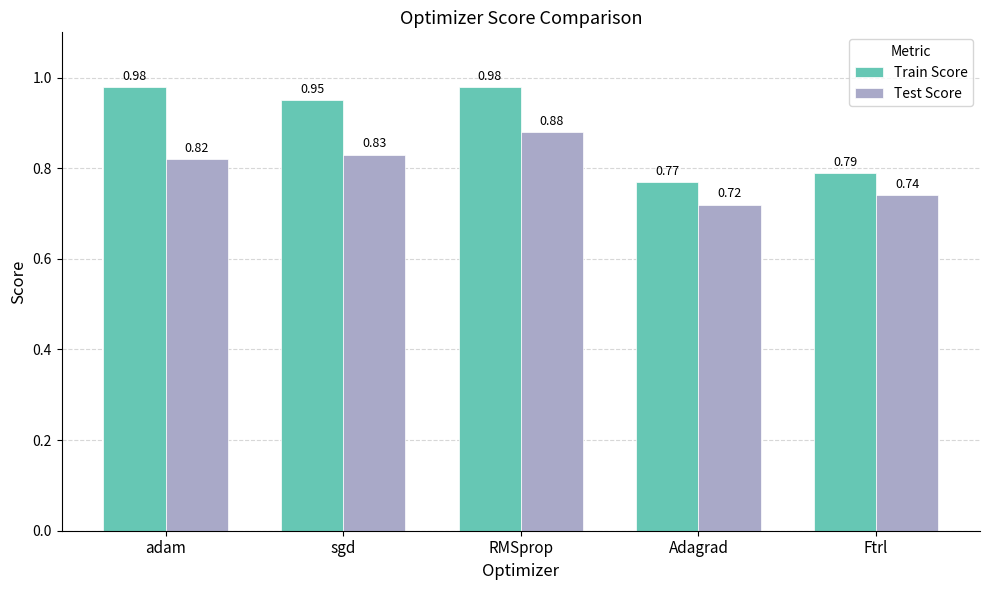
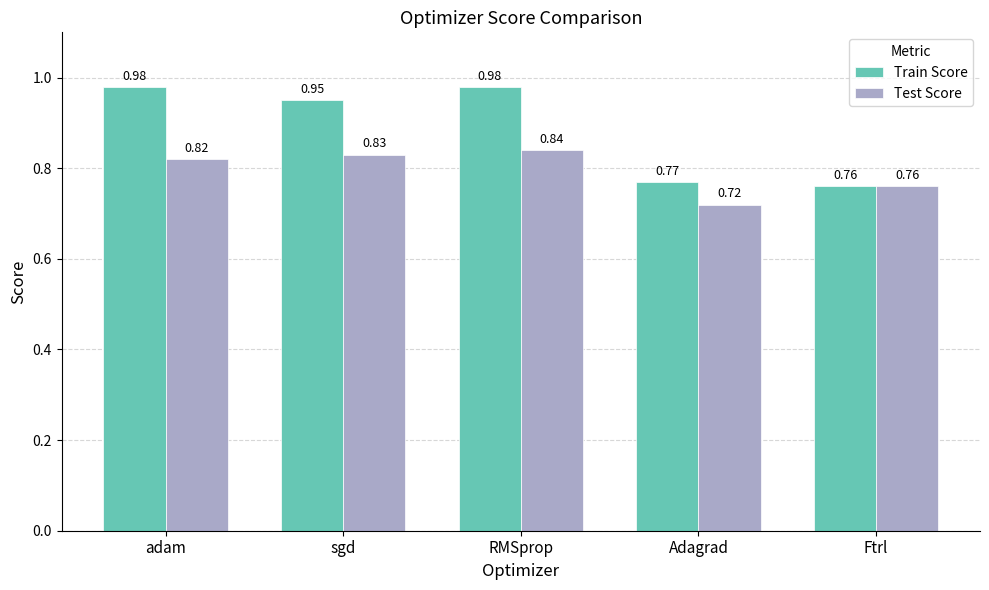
  {
    "Train Score": {
      "adam": 0.98,
      "sgd": 0.95,
      "RMSprop": 0.98,
      "Adagrad": 0.77,
-     "Ftrl": 0.79
+     "Ftrl": 0.76
    },
    "Test Score": {
      "adam": 0.82,
      "sgd": 0.83,
-     "RMSprop": 0.88,
+     "RMSprop": 0.84,
      "Adagrad": 0.72,
-     "Ftrl": 0.74
+     "Ftrl": 0.76
    }
  }
